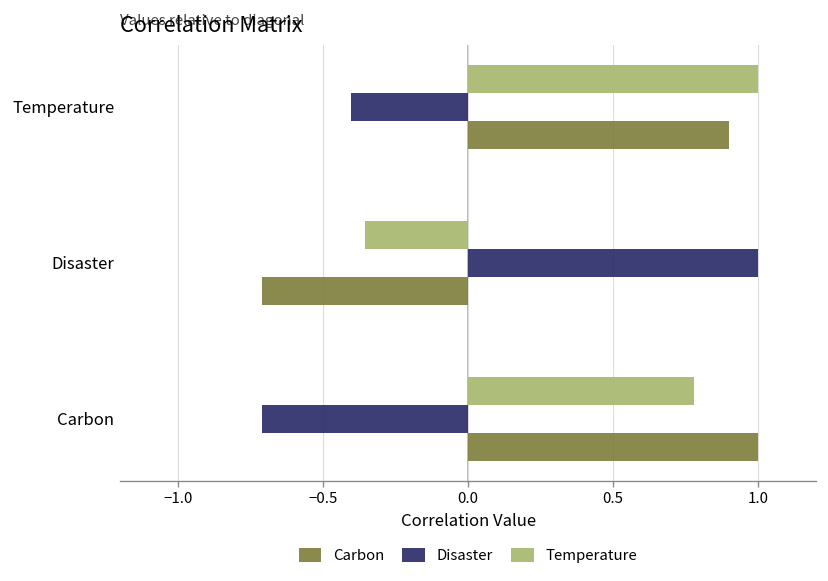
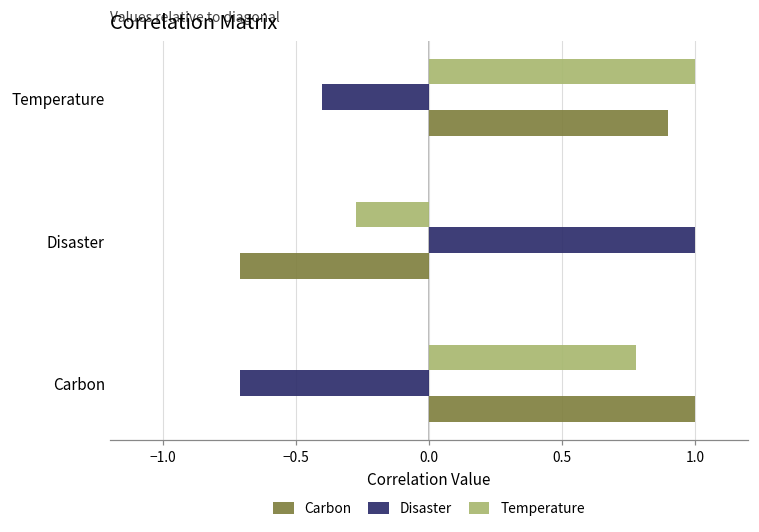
  {
    "Carbon": {
      "Temperature": 0.90,
      "Disaster": -0.71,
      "Carbon": 1.00
    },
    "Disaster": {
      "Temperature": -0.40,
      "Disaster": 1.00,
      "Carbon": -0.71
    },
    "Temperature": {
      "Temperature": 1.00,
-     "Disaster": -0.36,
+     "Disaster": -0.28,
      "Carbon": 0.78
    }
  }
